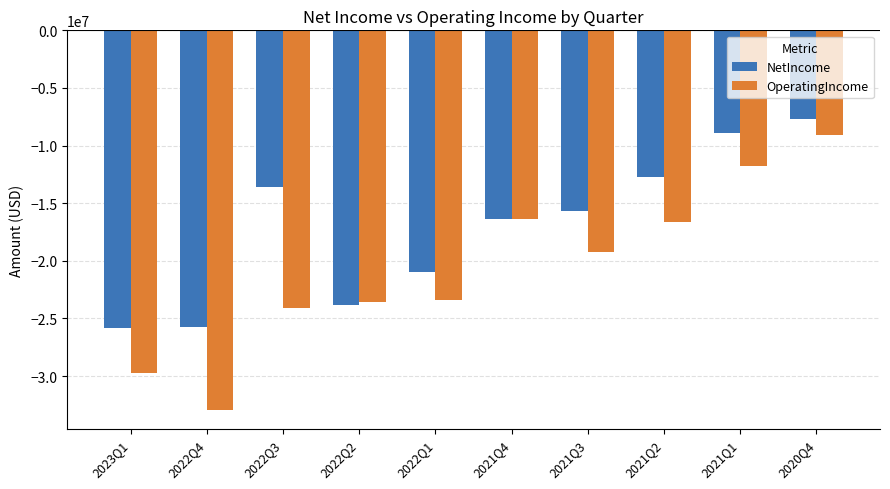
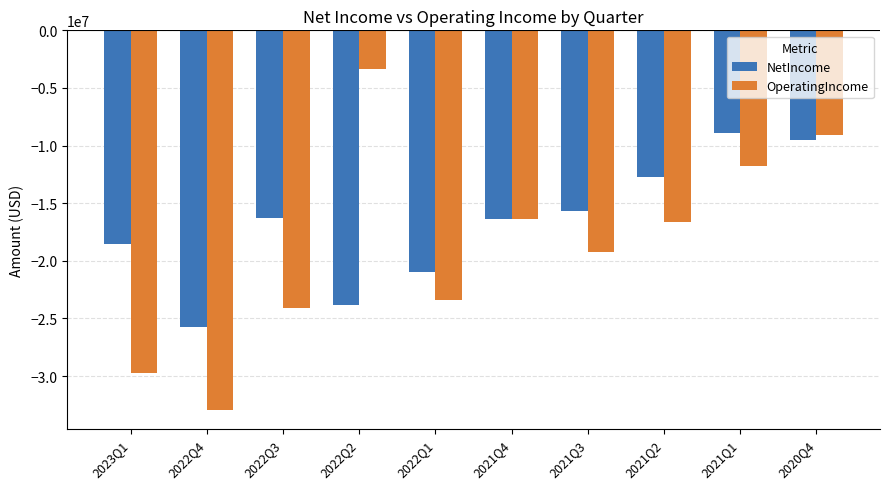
  {
    "NetIncome": {
-     "2023Q1": -25900000,
+     "2023Q1": -18500000,
      "2022Q4": -25700000,
-     "2022Q3": -13600000,
+     "2022Q3": -16200000,
      "2022Q2": -23800000,
      "2022Q1": -20900000,
      "2021Q4": -16300000,
      "2021Q3": -15700000,
      "2021Q2": -12700000,
      "2021Q1": -8900000,
-     "2020Q4": -7700000
+     "2020Q4": -9500000
    },
    "OperatingIncome": {
      "2023Q1": -29800000,
      "2022Q4": -32900000,
      "2022Q3": -24100000,
-     "2022Q2": -23600000,
+     "2022Q2": -3400000,
      "2022Q1": -23400000,
      "2021Q4": -16300000,
      "2021Q3": -19200000,
      "2021Q2": -16600000,
      "2021Q1": -11700000,
      "2020Q4": -9100000
    }
  }
